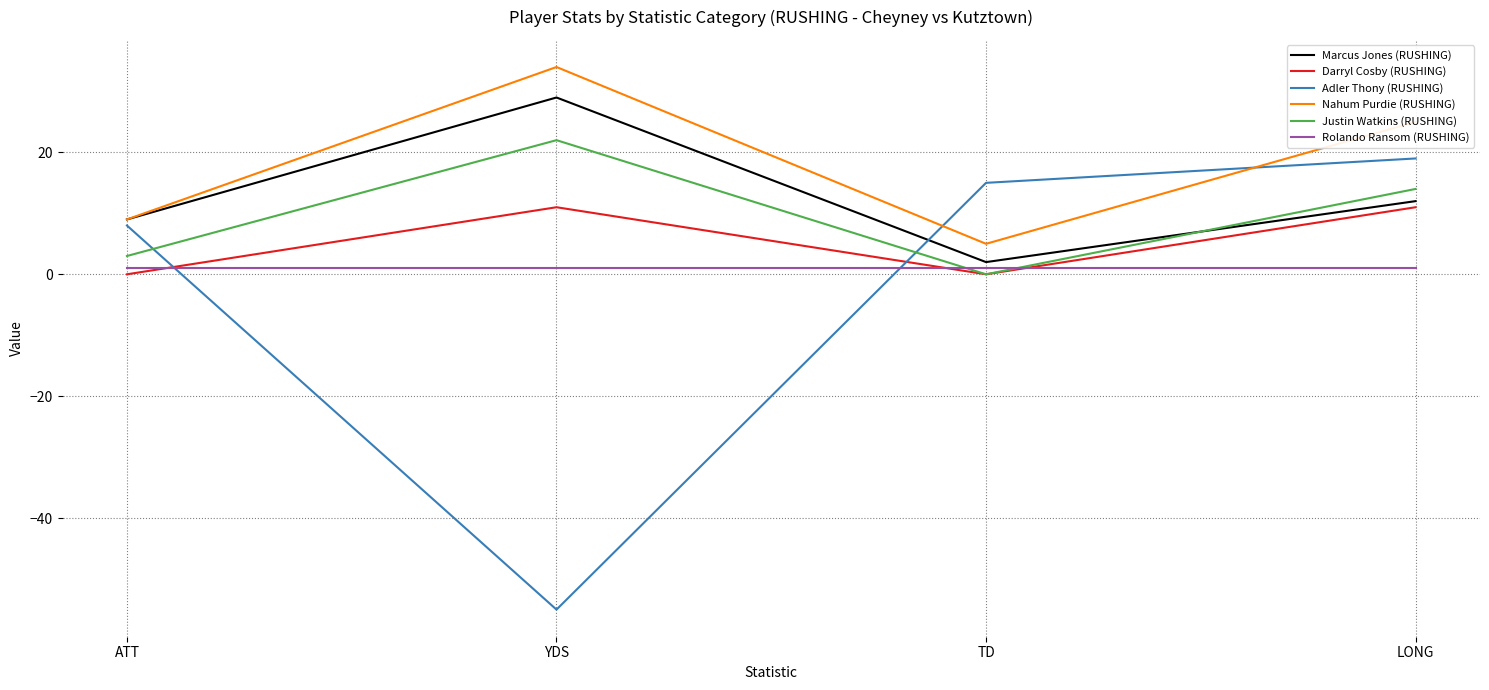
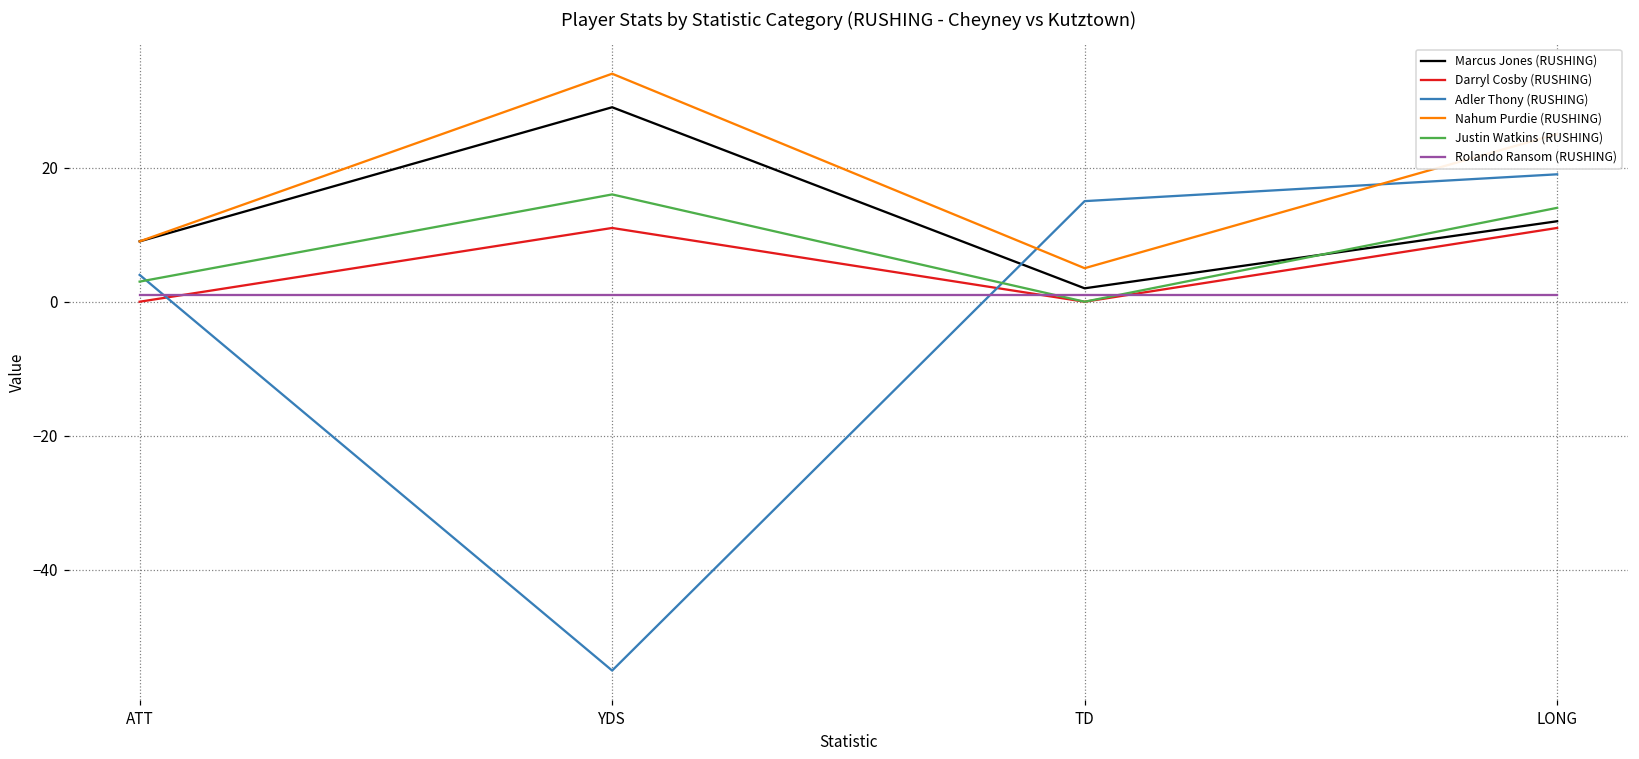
  {
    "Marcus Jones (RUSHING)": {
      "YDS": 29,
      "TD": 2,
      "LONG": 12
    },
    "Darryl Cosby (RUSHING)": {
      "ATT": 0,
      "YDS": 11,
      "LONG": 11
    },
    "Adler Thony (RUSHING)": {
-     "ATT": 8,
+     "ATT": 4,
      "YDS": -55,
      "TD": 15,
      "LONG": 19
    },
    "Nahum Purdie (RUSHING)": {
      "YDS": 34,
      "TD": 5
    },
    "Justin Watkins (RUSHING)": {
      "ATT": 3,
-     "YDS": 22,
+     "YDS": 16,
      "LONG": 14
    },
    "Rolando Ransom (RUSHING)": {
      "ATT": 1,
      "YDS": 1,
      "TD": 1,
      "LONG": 1
    }
  }
